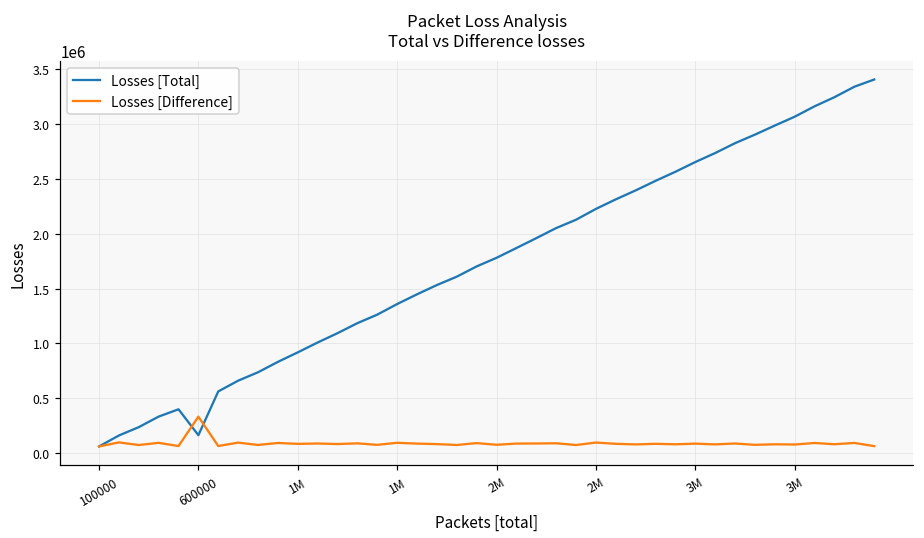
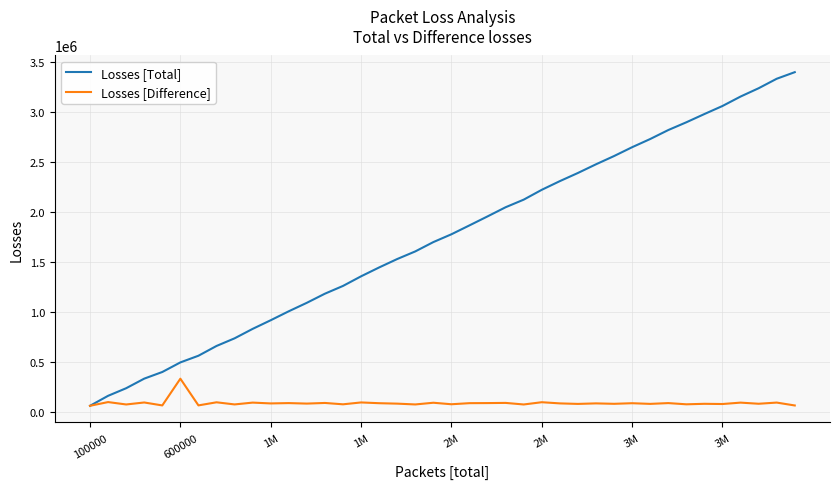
  {
    "Losses [Total]": {
-     "600000": 200000
+     "600000": 500000
    },
    "Losses [Difference]": {
      "600000": 300000
    }
  }
